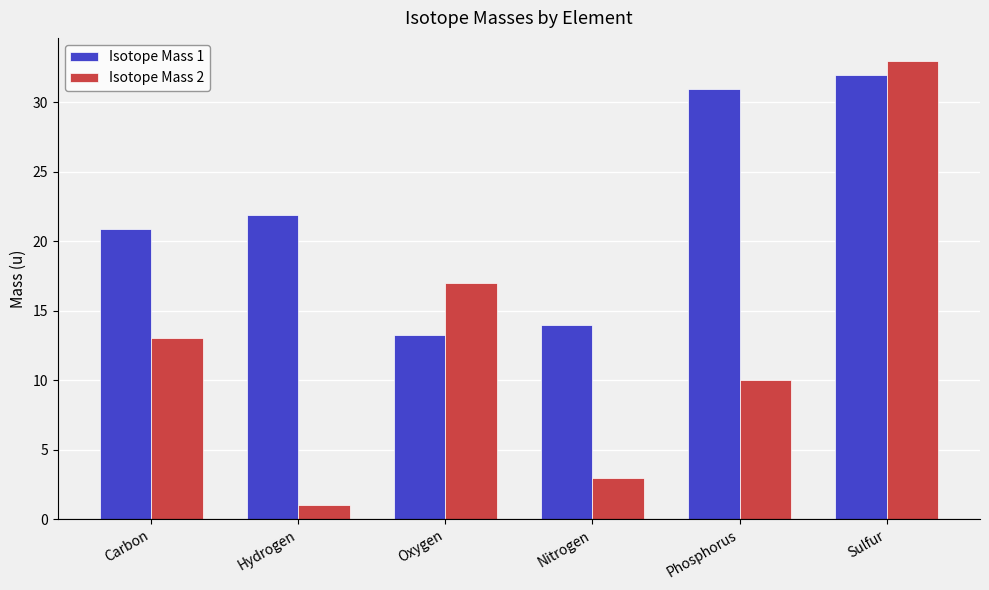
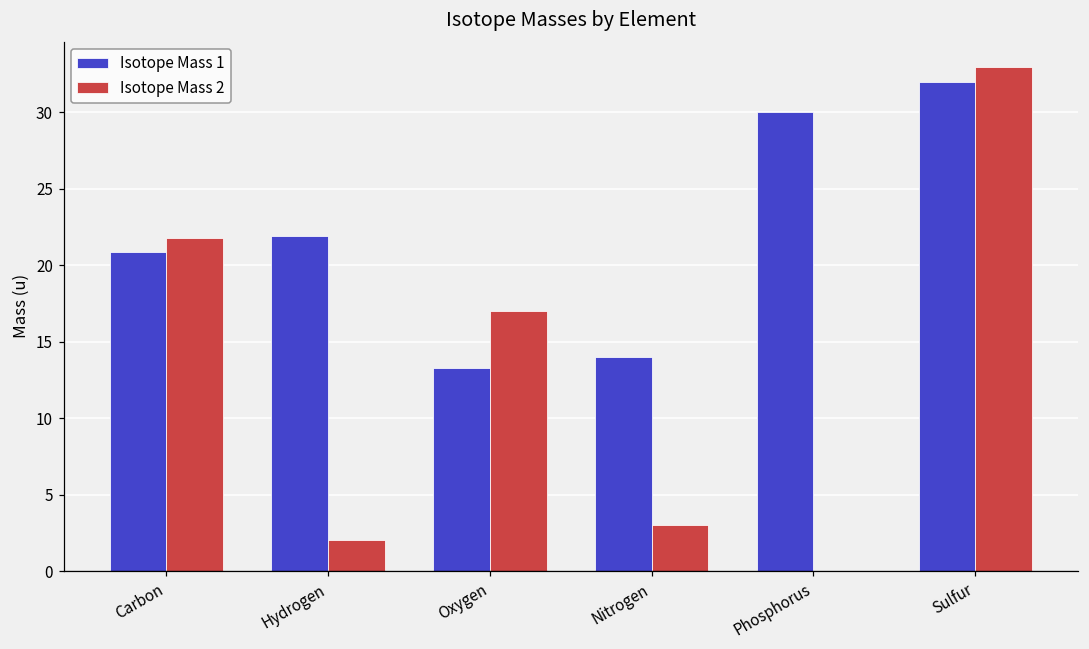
  {
    "Isotope Mass 1": {
      "Carbon": 20.9,
      "Hydrogen": 21.9,
      "Oxygen": 13.3,
      "Nitrogen": 14.0,
-     "Phosphorus": 31.0,
+     "Phosphorus": 30.0,
      "Sulfur": 32.0
    },
    "Isotope Mass 2": {
-     "Carbon": 13.0,
-     "Hydrogen": 1.0,
+     "Carbon": 21.8,
+     "Hydrogen": 2.0,
      "Oxygen": 17.0,
      "Nitrogen": 3.0,
-     "Phosphorus": 10,
+     "Phosphorus": 0,
      "Sulfur": 33.0
    }
  }
